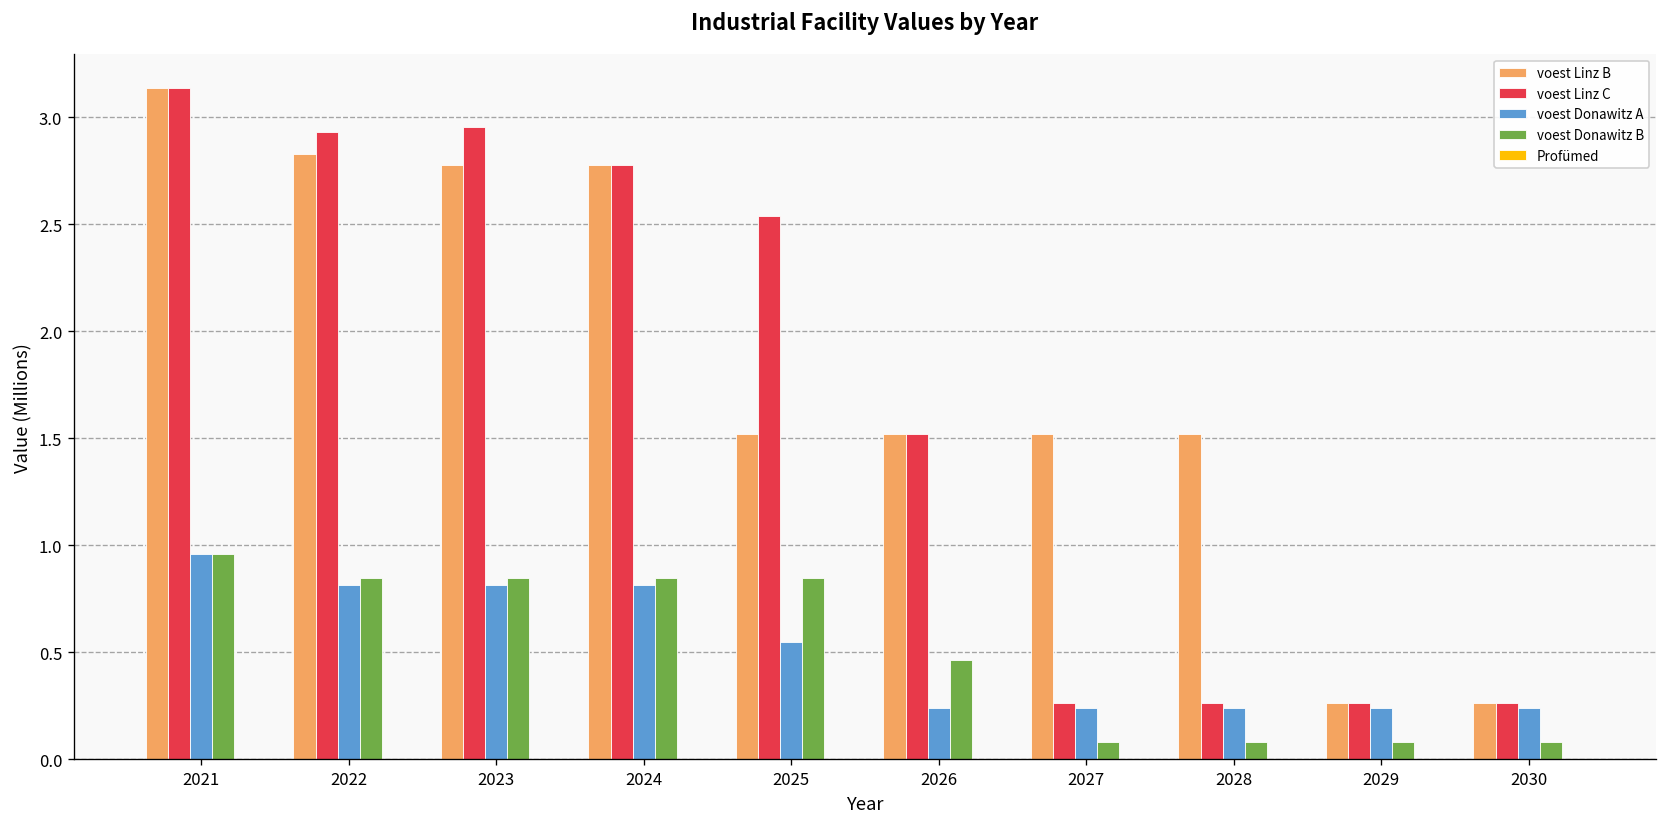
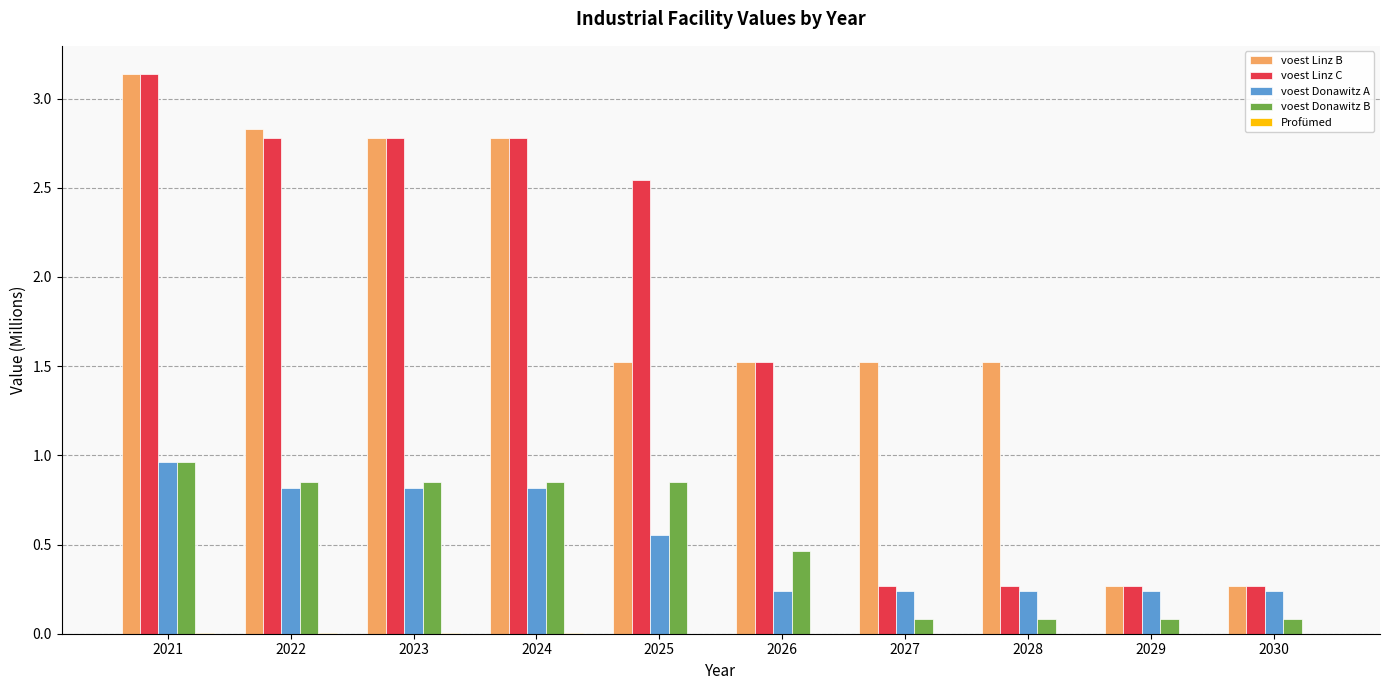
  {
    "voest Linz B": {
      "2021": 3.14,
      "2022": 2.83,
      "2023": 2.78,
      "2024": 2.78,
      "2025": 1.52,
      "2026": 1.52,
      "2027": 1.52,
      "2028": 1.52,
      "2029": 0.27,
      "2030": 0.27
    },
    "voest Linz C": {
      "2021": 3.14,
-     "2022": 2.93,
-     "2023": 2.95,
+     "2022": 2.78,
+     "2023": 2.78,
      "2024": 2.78,
      "2025": 2.54,
      "2026": 1.52,
      "2027": 0.27,
      "2028": 0.27,
      "2029": 0.27,
      "2030": 0.27
    },
    "voest Donawitz A": {
      "2021": 0.96,
      "2022": 0.82,
      "2023": 0.82,
      "2024": 0.82,
      "2025": 0.55,
      "2026": 0.24,
      "2027": 0.24,
      "2028": 0.24,
      "2029": 0.24,
      "2030": 0.24
    },
    "voest Donawitz B": {
      "2021": 0.96,
      "2022": 0.85,
      "2023": 0.85,
      "2024": 0.85,
      "2025": 0.85,
      "2026": 0.47,
      "2027": 0.08,
      "2028": 0.08,
      "2029": 0.08,
      "2030": 0.08
    }
  }
